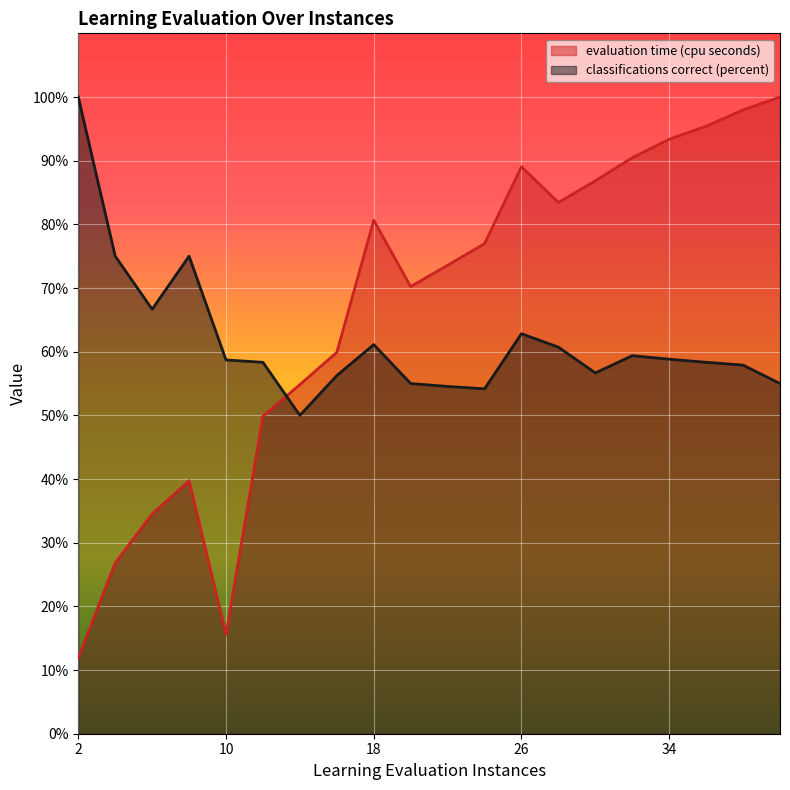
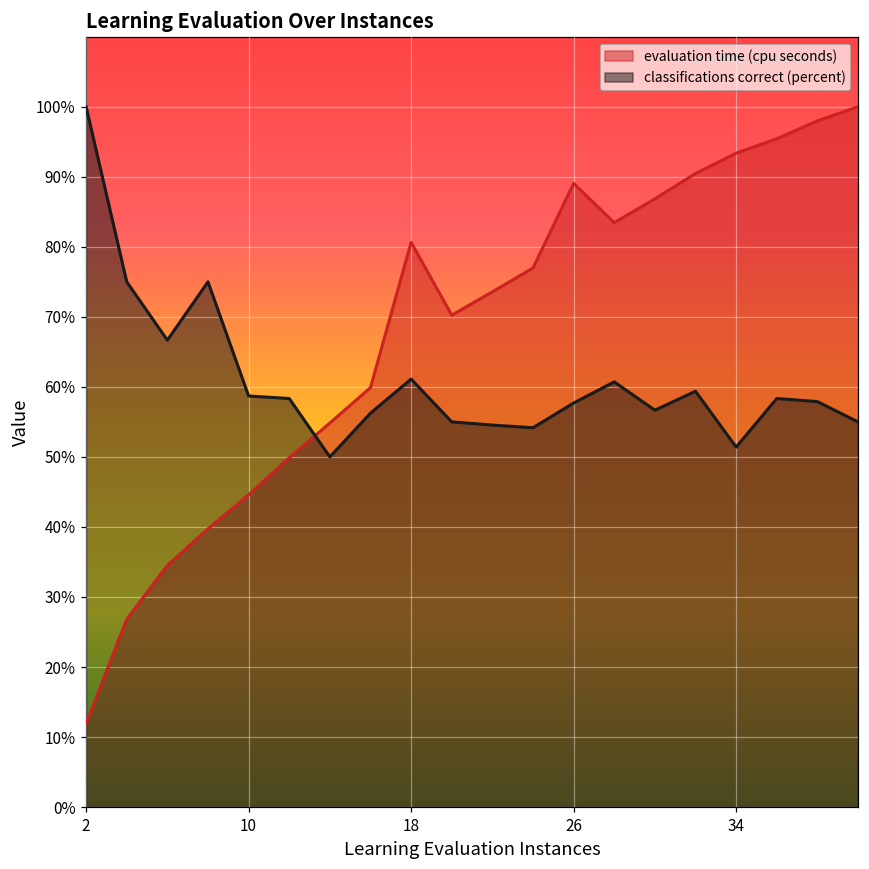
  {
    "evaluation time (cpu seconds)": {
      "2": "12%",
-     "10": "16%",
+     "10": "45%",
      "18": "81%",
      "26": "89%",
      "34": "93%"
    },
    "classifications correct (percent)": {
      "2": "100%",
      "10": "59%",
      "18": "61%",
-     "26": "63%",
-     "34": "59%"
+     "26": "58%",
+     "34": "51%"
    }
  }
